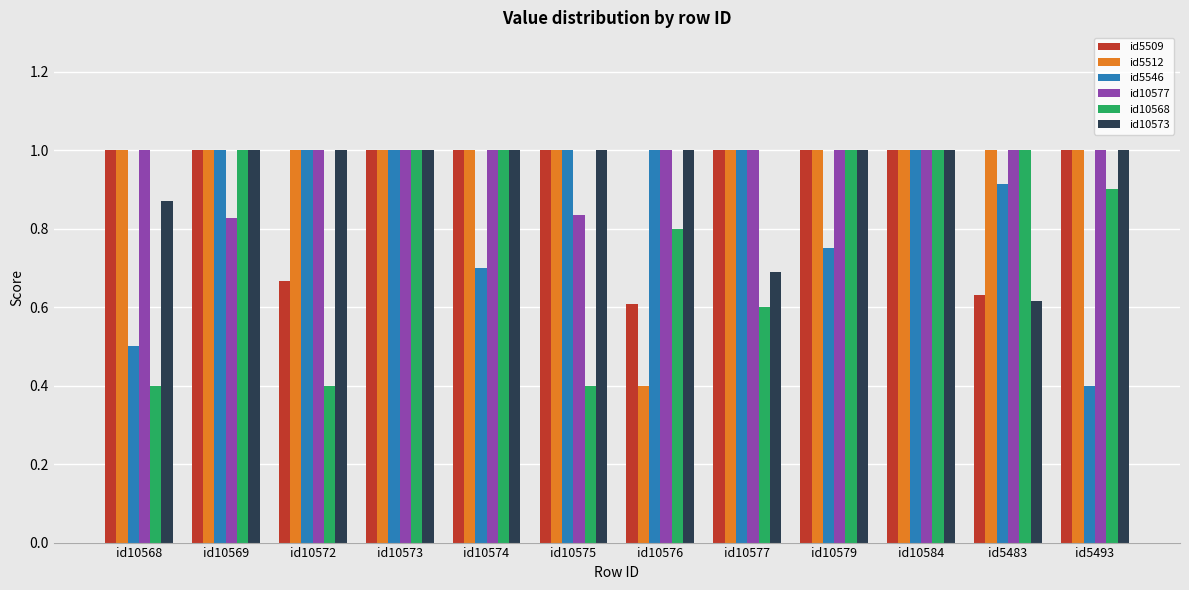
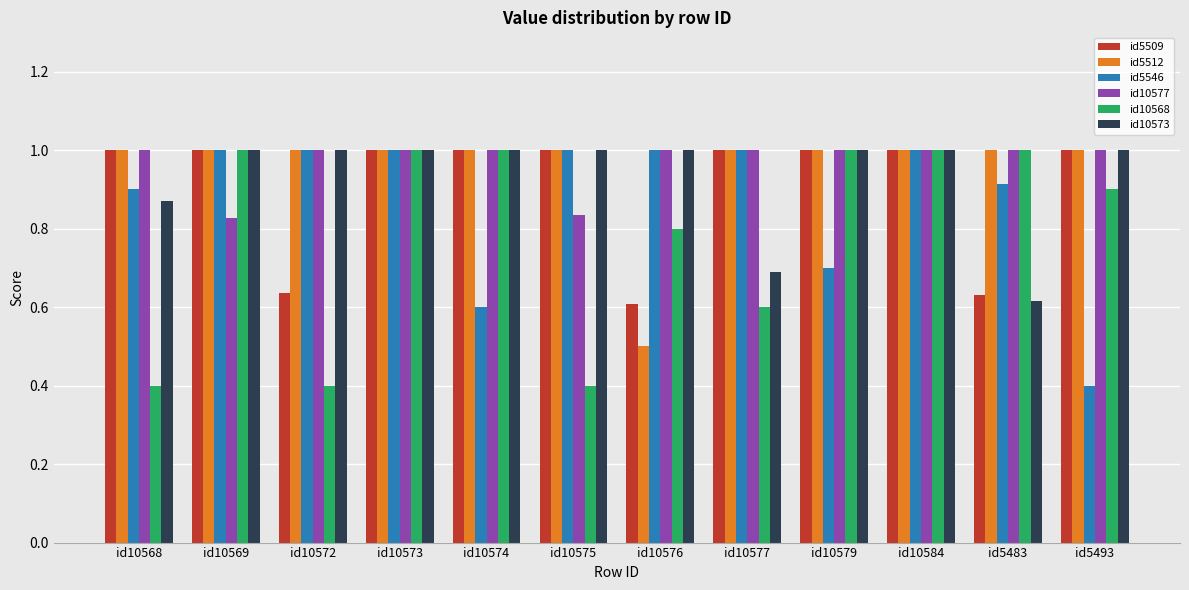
  {
    "id5509": {
      "id10568": 1.00,
      "id10569": 1.00,
-     "id10572": 0.67,
+     "id10572": 0.64,
      "id10573": 1.00,
      "id10574": 1.00,
      "id10575": 1.00,
      "id10576": 0.61,
      "id10577": 1.00,
      "id10579": 1.00,
      "id10584": 1.00,
      "id5483": 0.63,
      "id5493": 1.00
    },
    "id5512": {
      "id10568": 1.0,
      "id10569": 1.0,
      "id10572": 1.0,
      "id10573": 1.0,
      "id10574": 1.0,
      "id10575": 1.0,
-     "id10576": 0.4,
+     "id10576": 0.5,
      "id10577": 1.0,
      "id10579": 1.0,
      "id10584": 1.0,
      "id5483": 1.0,
      "id5493": 1.0
    },
    "id5546": {
-     "id10568": 0.5,
+     "id10568": 0.9,
      "id10569": 1.00,
      "id10572": 1.00,
      "id10573": 1.00,
-     "id10574": 0.7,
+     "id10574": 0.6,
      "id10575": 1.00,
      "id10576": 1.00,
      "id10577": 1.00,
-     "id10579": 0.75,
+     "id10579": 0.70,
      "id10584": 1.00,
      "id5483": 0.91,
      "id5493": 0.40
    },
    "id10577": {
      "id10568": 1.00,
      "id10569": 0.83,
      "id10572": 1.00,
      "id10573": 1.00,
      "id10574": 1.00,
      "id10575": 0.83,
      "id10576": 1.00,
      "id10577": 1.00,
      "id10579": 1.00,
      "id10584": 1.00,
      "id5483": 1.00,
      "id5493": 1.00
    },
    "id10568": {
      "id10568": 0.40,
      "id10569": 1.00,
      "id10572": 0.40,
      "id10573": 1.00,
      "id10574": 1.00,
      "id10575": 0.40,
      "id10576": 0.80,
      "id10577": 0.60,
      "id10579": 1.00,
      "id10584": 1.00,
      "id5483": 1.00,
      "id5493": 0.90
    },
    "id10573": {
      "id10568": 0.87,
      "id10569": 1.00,
      "id10572": 1.00,
      "id10573": 1.00,
      "id10574": 1.00,
      "id10575": 1.00,
      "id10576": 1.00,
      "id10577": 0.69,
      "id10579": 1.00,
      "id10584": 1.00,
      "id5483": 0.62,
      "id5493": 1.00
    }
  }
